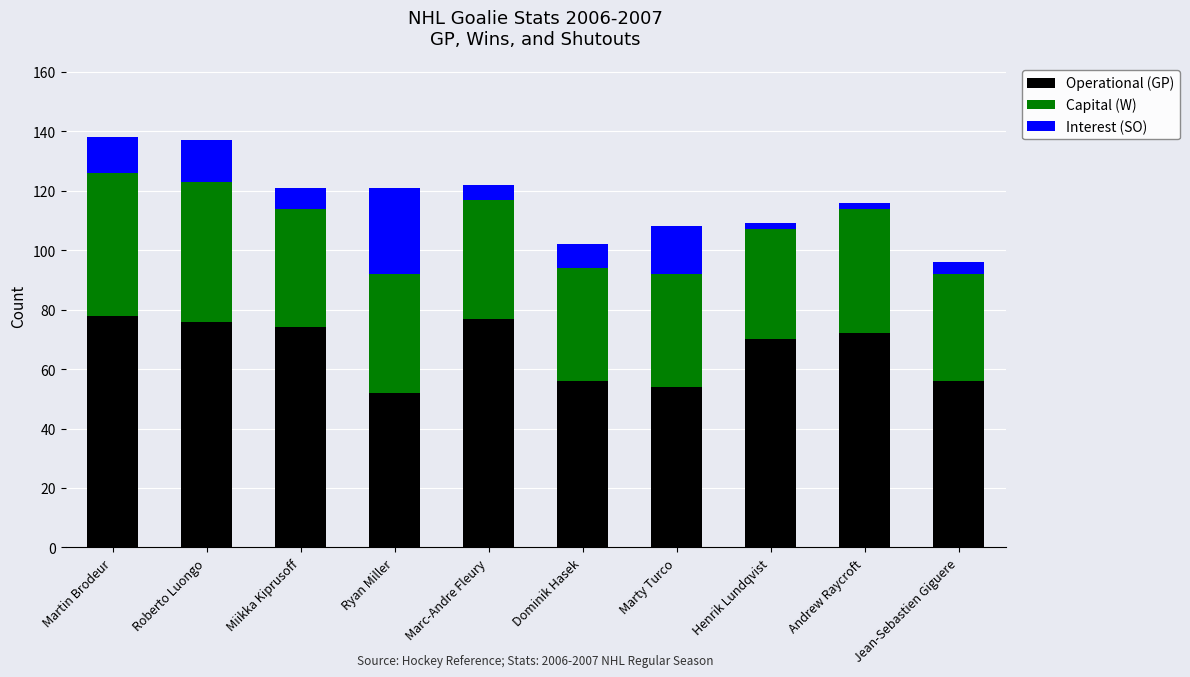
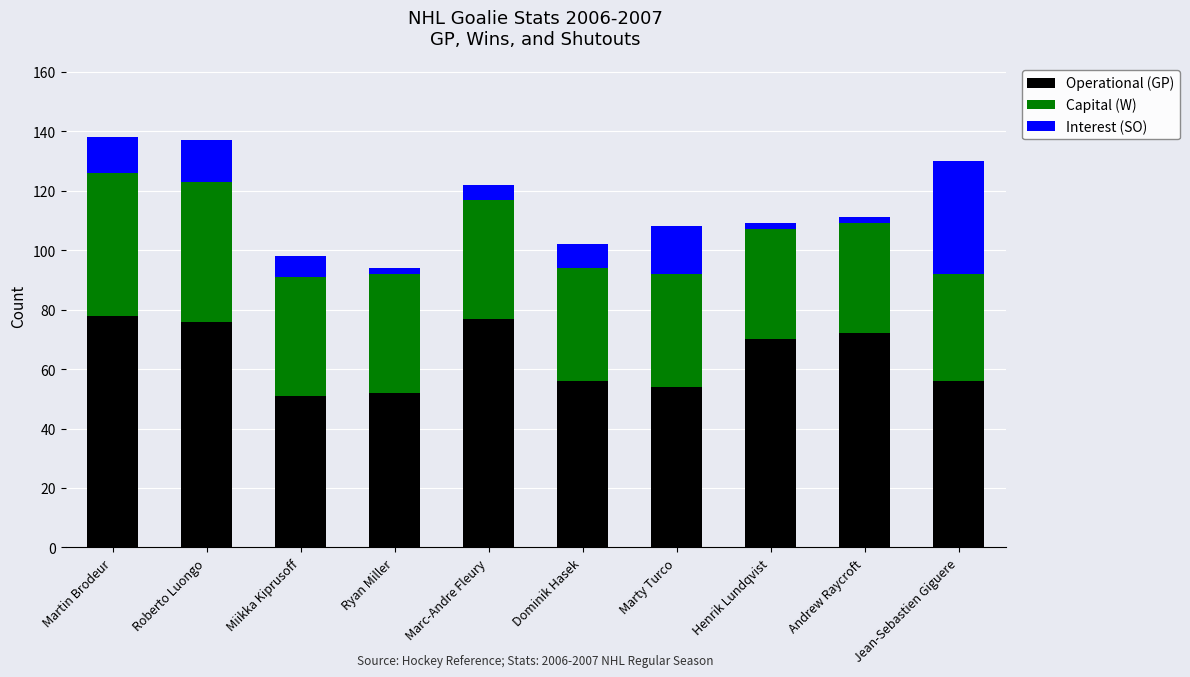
  {
    "Operational (GP)": {
      "Martin Brodeur": 78,
      "Roberto Luongo": 76,
-     "Miikka Kiprusoff": 74,
+     "Miikka Kiprusoff": 51,
      "Ryan Miller": 52,
      "Marc-Andre Fleury": 77,
      "Dominik Hasek": 56,
      "Marty Turco": 54,
      "Henrik Lundqvist": 70,
      "Andrew Raycroft": 72,
      "Jean-Sebastien Giguere": 56
    },
    "Capital (W)": {
      "Martin Brodeur": 48,
      "Roberto Luongo": 47,
      "Miikka Kiprusoff": 40,
      "Ryan Miller": 40,
      "Marc-Andre Fleury": 40,
      "Dominik Hasek": 38,
      "Marty Turco": 38,
      "Henrik Lundqvist": 37,
-     "Andrew Raycroft": 42,
+     "Andrew Raycroft": 37,
      "Jean-Sebastien Giguere": 36
    },
    "Interest (SO)": {
      "Martin Brodeur": 12,
      "Roberto Luongo": 14,
      "Miikka Kiprusoff": 7,
-     "Ryan Miller": 29,
+     "Ryan Miller": 2,
      "Marc-Andre Fleury": 5,
      "Dominik Hasek": 8,
      "Marty Turco": 16,
      "Henrik Lundqvist": 2,
      "Andrew Raycroft": 2,
-     "Jean-Sebastien Giguere": 4
+     "Jean-Sebastien Giguere": 38
    }
  }
